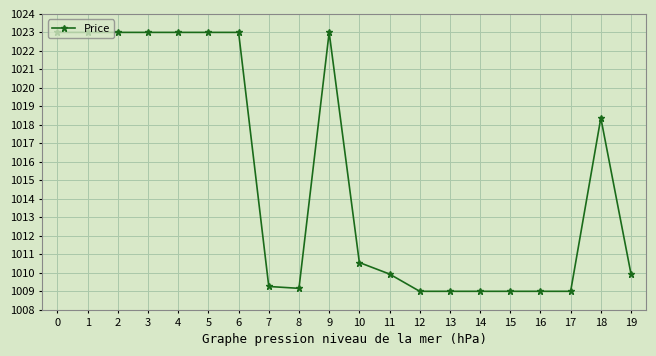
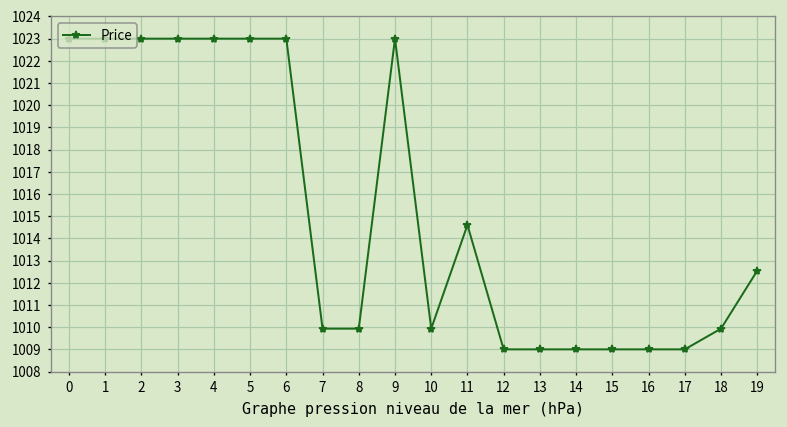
  {
    "2": 1023.0,
    "3": 1023.0,
    "4": 1023.0,
    "5": 1023.0,
    "6": 1023.0,
-   "7": 1009.3,
-   "8": 1009.2,
+   "7": 1009.9,
+   "8": 1009.9,
    "9": 1023.0,
-   "10": 1010.6,
-   "11": 1009.9,
+   "10": 1009.9,
+   "11": 1014.6,
    "12": 1009.0,
    "13": 1009.0,
    "14": 1009.0,
    "15": 1009.0,
    "16": 1009.0,
    "17": 1009.0,
-   "18": 1018.4,
-   "19": 1009.9
+   "18": 1009.9,
+   "19": 1012.5
  }
